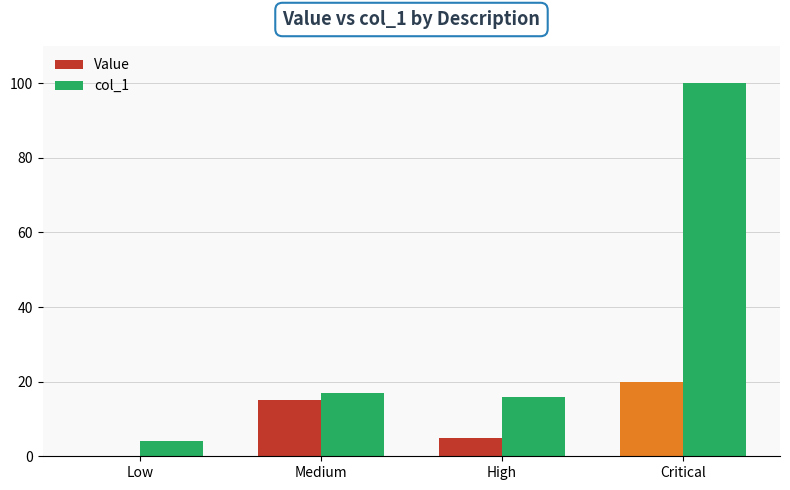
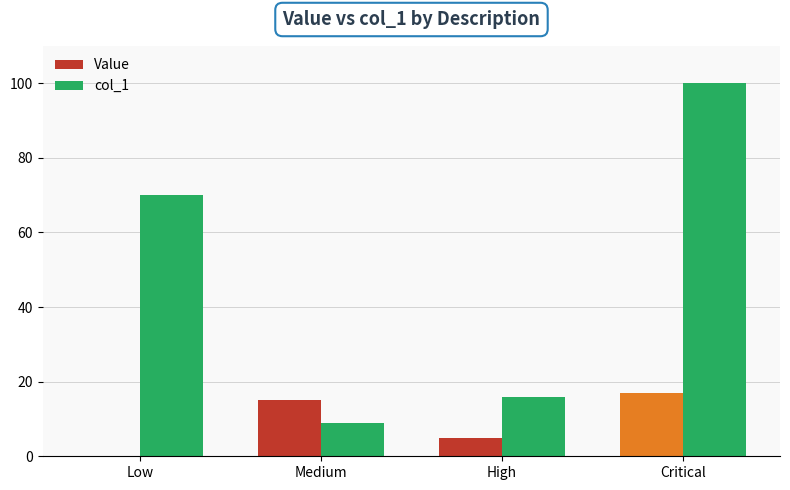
  {
    "Value": {
      "Low": 0,
      "Medium": 15,
      "High": 5,
-     "Critical": 20
+     "Critical": 17
    },
    "col_1": {
-     "Low": 4,
-     "Medium": 17,
+     "Low": 70,
+     "Medium": 9,
      "High": 16,
      "Critical": 100
    }
  }
